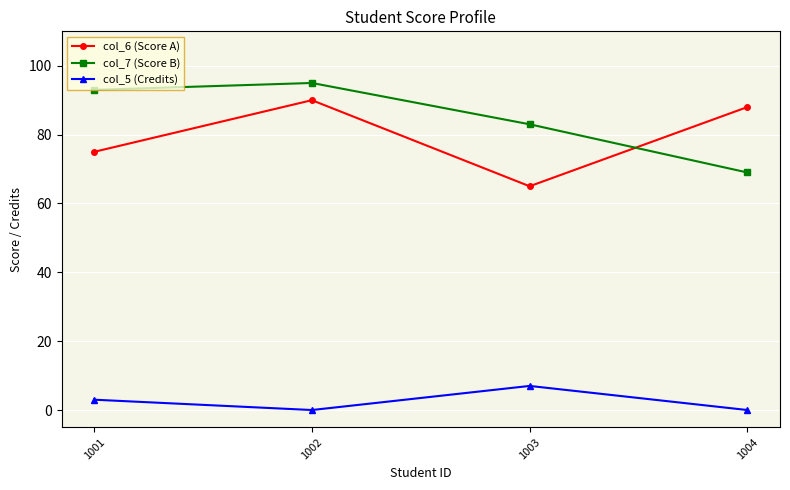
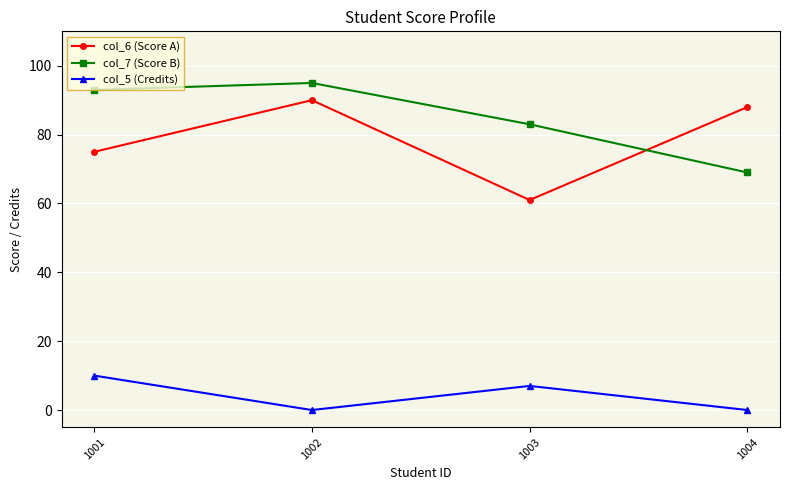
  {
    "col_6 (Score A)": {
      "1001": 75,
      "1002": 90,
-     "1003": 65,
+     "1003": 61,
      "1004": 88
    },
    "col_7 (Score B)": {
      "1001": 93,
      "1002": 95,
      "1003": 83,
      "1004": 69
    },
    "col_5 (Credits)": {
-     "1001": 3,
+     "1001": 10,
      "1002": 0,
      "1003": 7,
      "1004": 0
    }
  }
